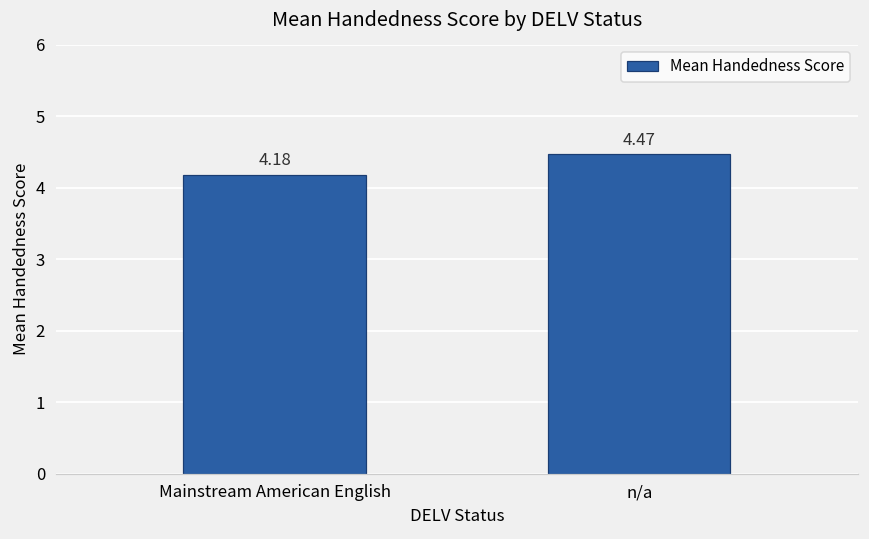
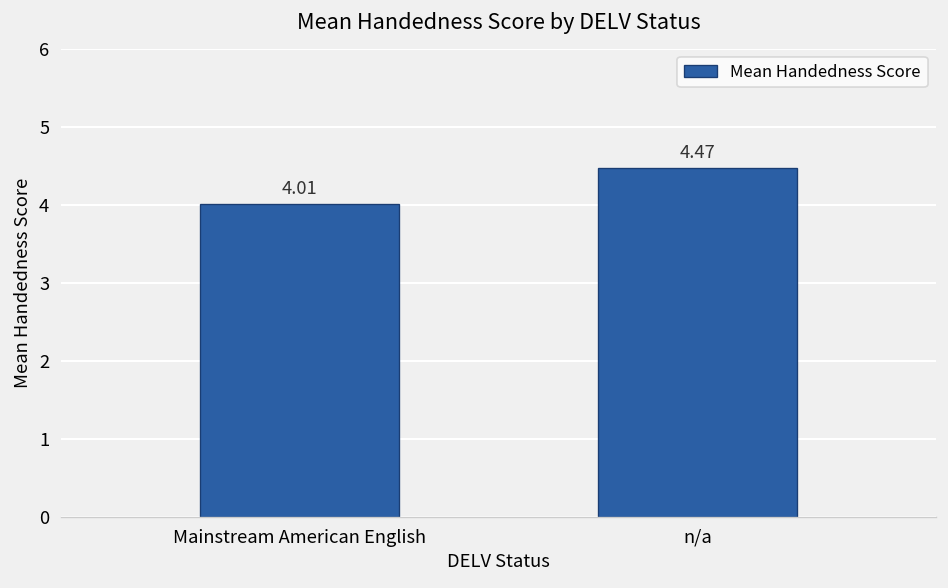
  {
-   "Mainstream American English": 4.18,
+   "Mainstream American English": 4.01,
    "n/a": 4.47
  }
